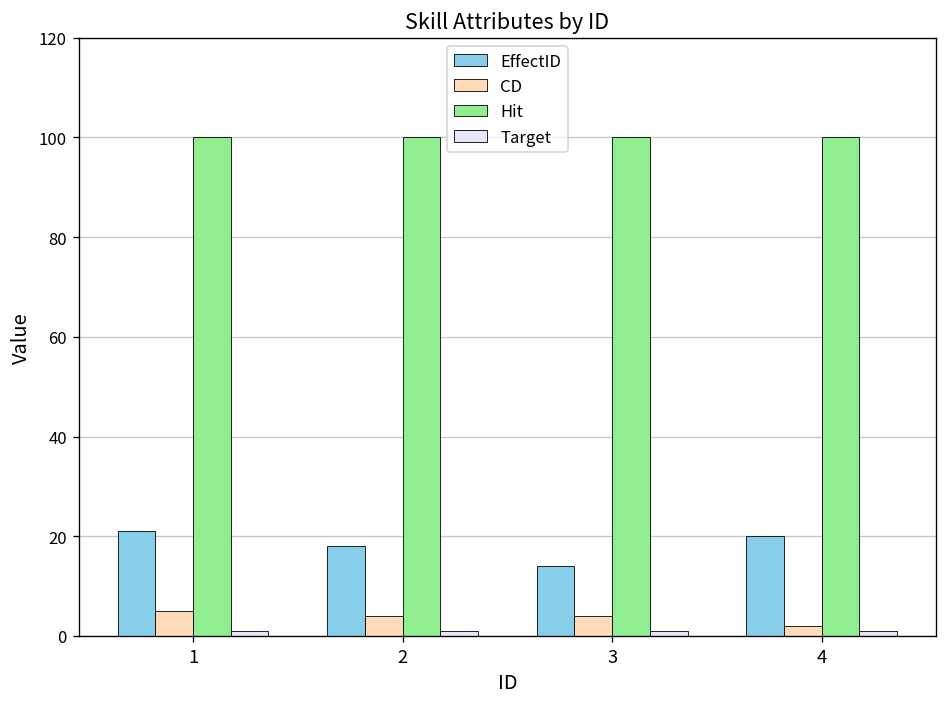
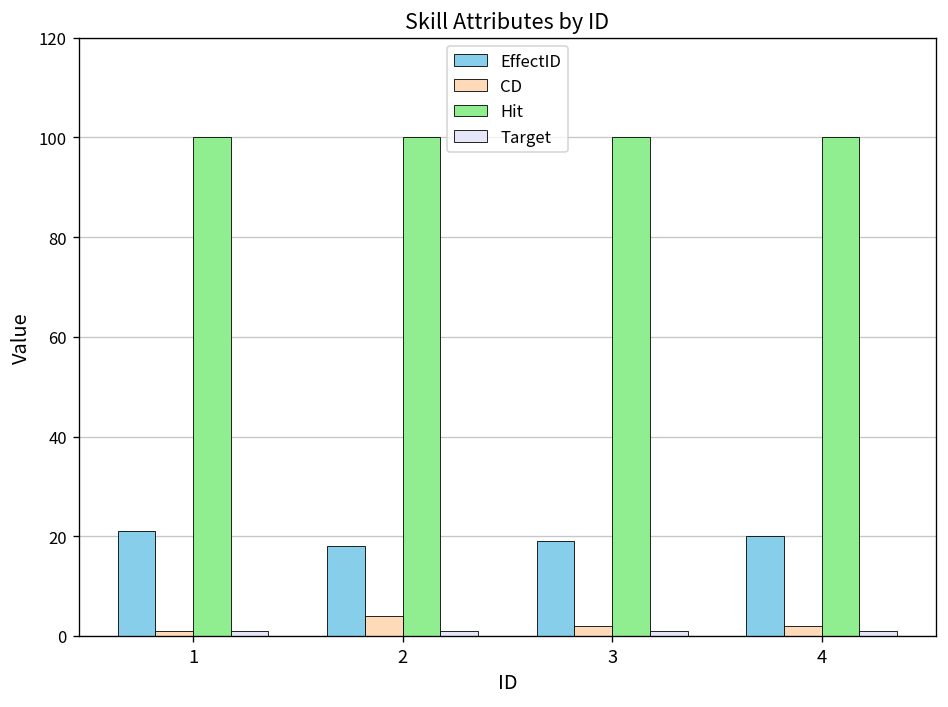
  {
    "EffectID": {
      "1": 21,
      "2": 18,
-     "3": 14,
+     "3": 19,
      "4": 20
    },
    "CD": {
-     "1": 5,
+     "1": 1,
      "2": 4,
-     "3": 4,
+     "3": 2,
      "4": 2
    },
    "Hit": {
      "1": 100,
      "2": 100,
      "3": 100,
      "4": 100
    },
    "Target": {
      "1": 1,
      "2": 1,
      "3": 1,
      "4": 1
    }
  }
